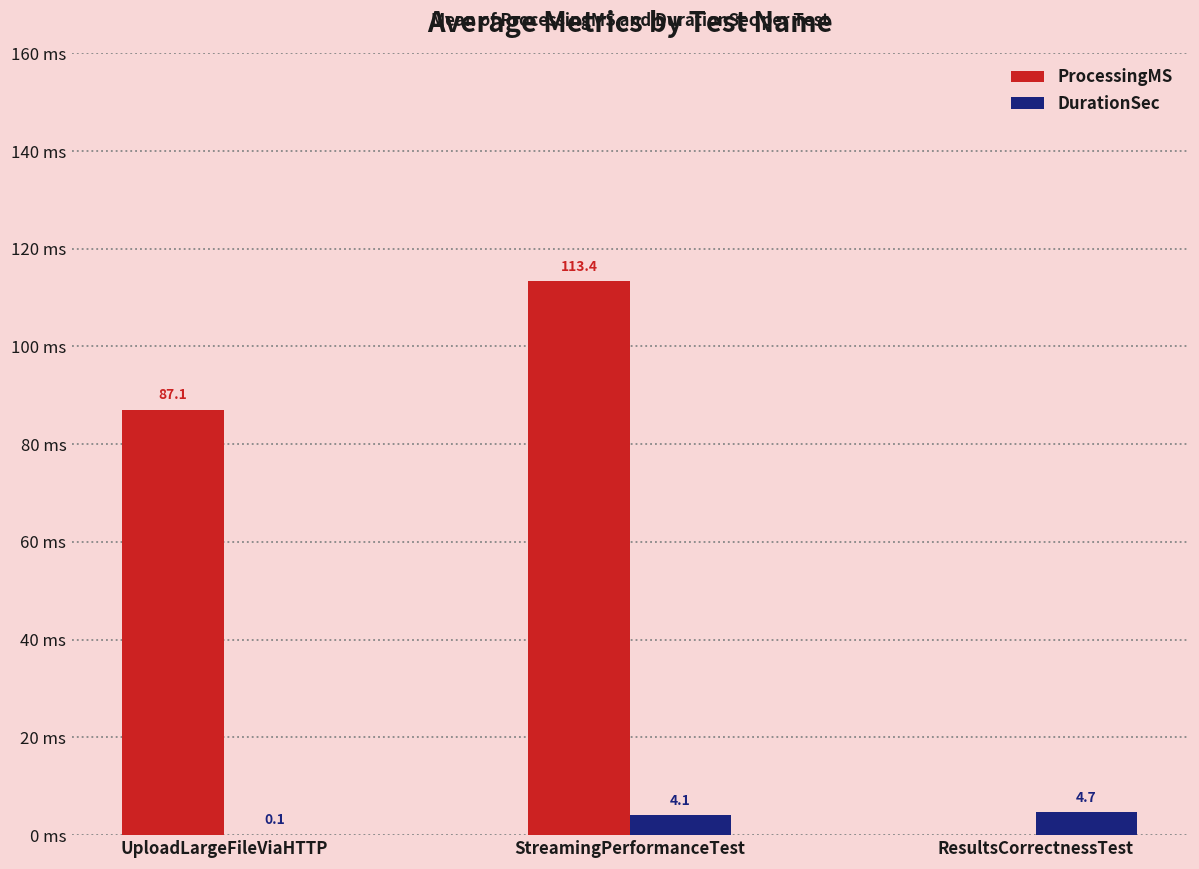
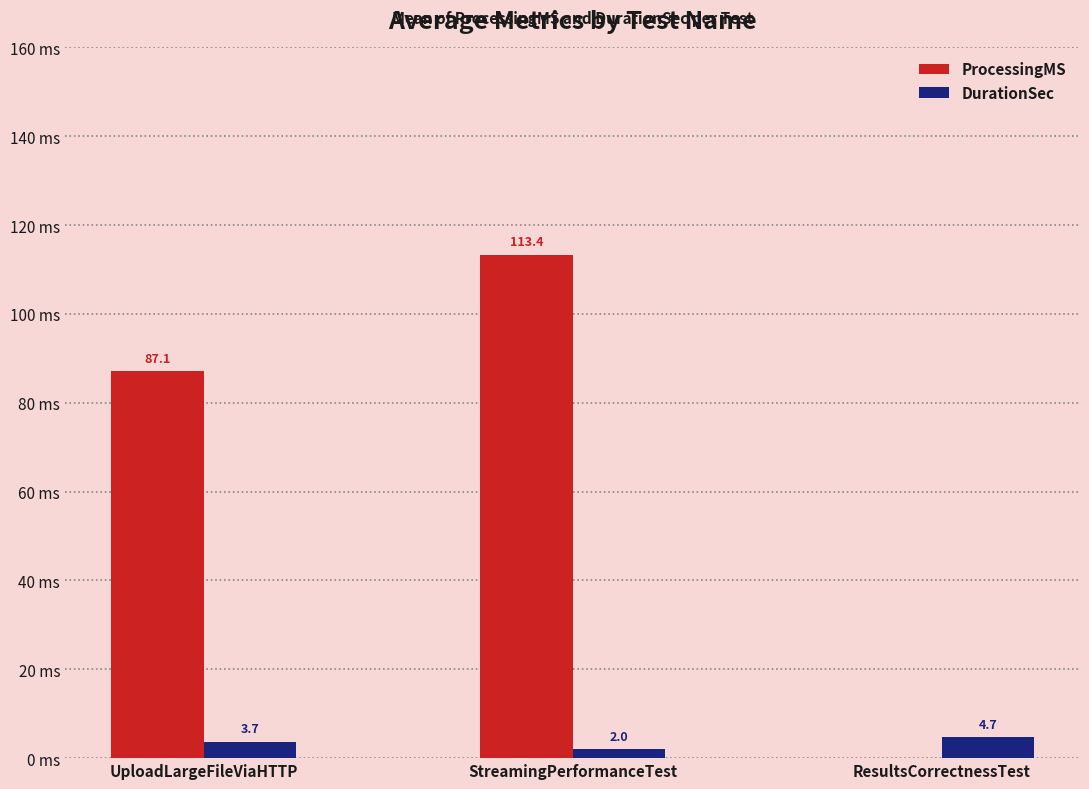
  {
    "ProcessingMS": {
      "UploadLargeFileViaHTTP": 87.1,
      "StreamingPerformanceTest": 113.4
    },
    "DurationSec": {
-     "UploadLargeFileViaHTTP": 0.1,
-     "StreamingPerformanceTest": 4.1,
+     "UploadLargeFileViaHTTP": 3.7,
+     "StreamingPerformanceTest": 2.0,
      "ResultsCorrectnessTest": 4.7
    }
  }
